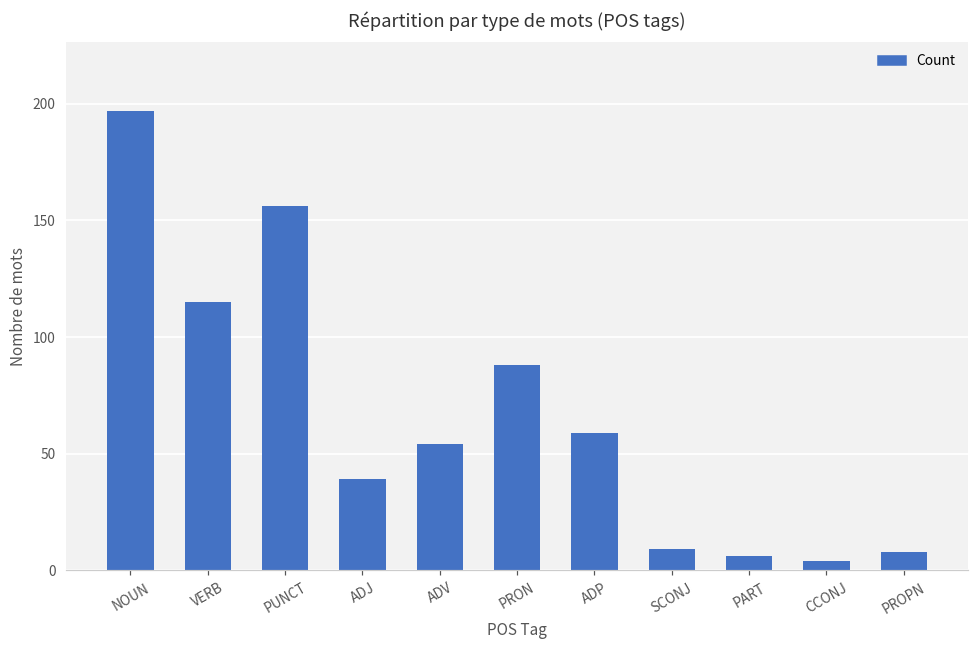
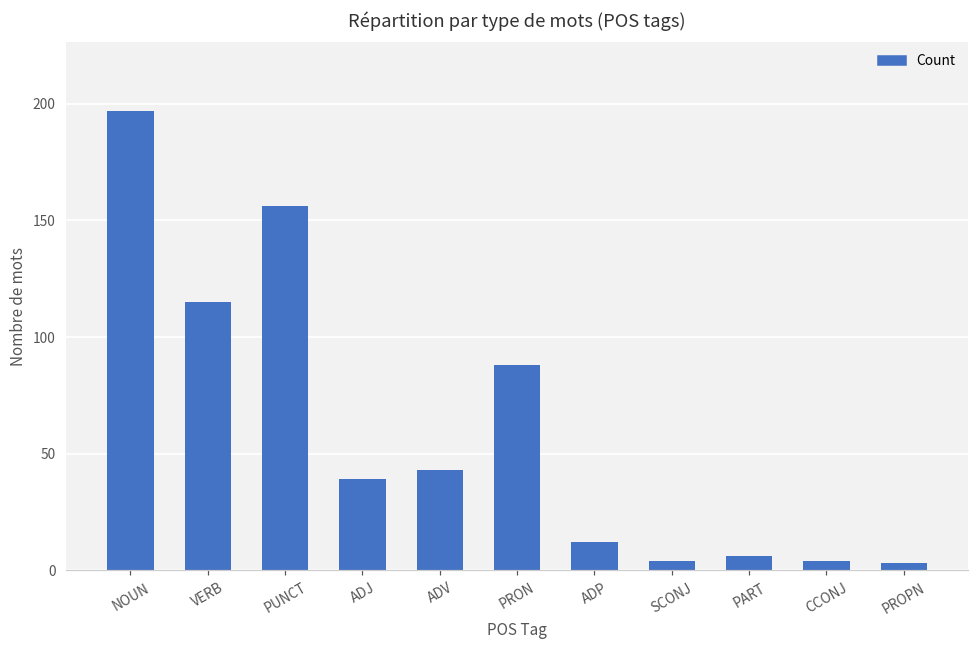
  {
    "NOUN": 197,
    "VERB": 115,
    "PUNCT": 156,
    "ADJ": 39,
-   "ADV": 54,
+   "ADV": 43,
    "PRON": 88,
-   "ADP": 59,
-   "SCONJ": 9,
+   "ADP": 12,
+   "SCONJ": 4,
    "PART": 6,
    "CCONJ": 4,
-   "PROPN": 8
+   "PROPN": 3
  }
